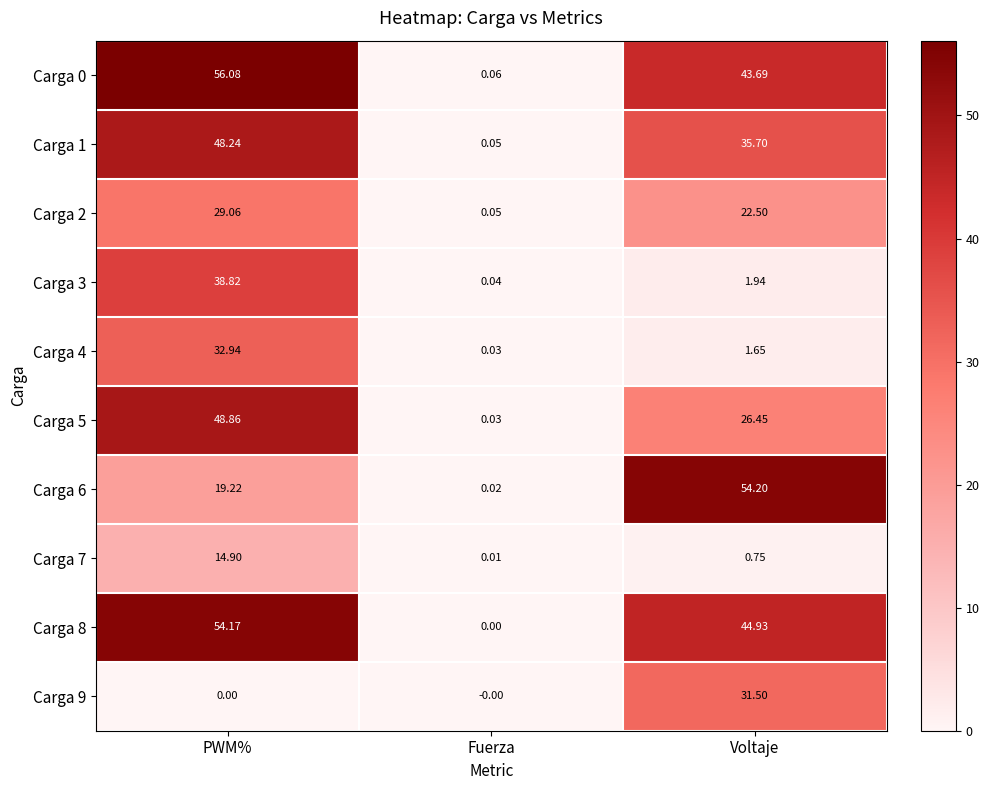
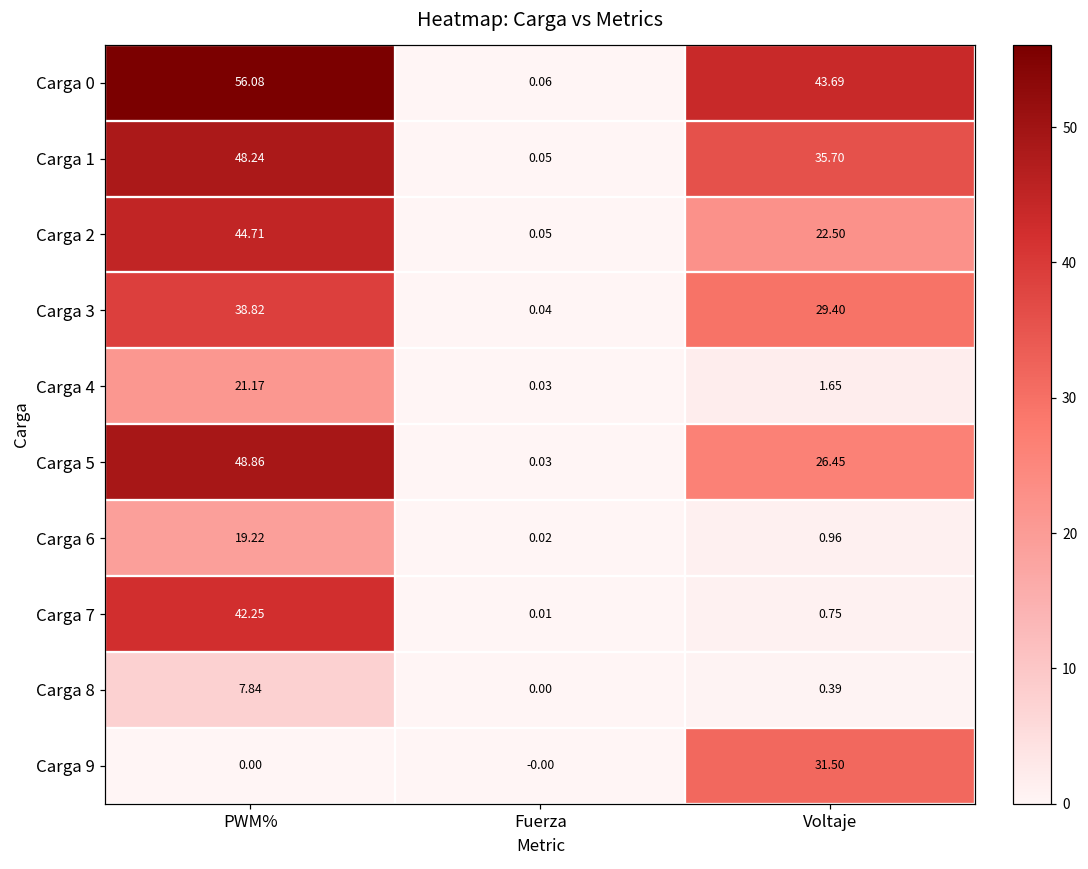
  {
    "Carga 0": {
      "PWM%": 56.08,
      "Fuerza": 0.06,
      "Voltaje": 43.69
    },
    "Carga 1": {
      "PWM%": 48.24,
      "Fuerza": 0.05,
      "Voltaje": 35.70
    },
    "Carga 2": {
-     "PWM%": 29.06,
+     "PWM%": 44.71,
      "Fuerza": 0.05,
      "Voltaje": 22.50
    },
    "Carga 3": {
      "PWM%": 38.82,
      "Fuerza": 0.04,
-     "Voltaje": 1.94
+     "Voltaje": 29.40
    },
    "Carga 4": {
-     "PWM%": 32.94,
+     "PWM%": 21.17,
      "Fuerza": 0.03,
      "Voltaje": 1.65
    },
    "Carga 5": {
      "PWM%": 48.86,
      "Fuerza": 0.03,
      "Voltaje": 26.45
    },
    "Carga 6": {
      "PWM%": 19.22,
      "Fuerza": 0.02,
-     "Voltaje": 54.20
+     "Voltaje": 0.96
    },
    "Carga 7": {
-     "PWM%": 14.90,
+     "PWM%": 42.25,
      "Fuerza": 0.01,
      "Voltaje": 0.75
    },
    "Carga 8": {
-     "PWM%": 54.17,
+     "PWM%": 7.84,
      "Fuerza": 0.00,
-     "Voltaje": 44.93
+     "Voltaje": 0.39
    },
    "Carga 9": {
      "PWM%": 0.00,
      "Fuerza": -0.00,
      "Voltaje": 31.50
    }
  }
